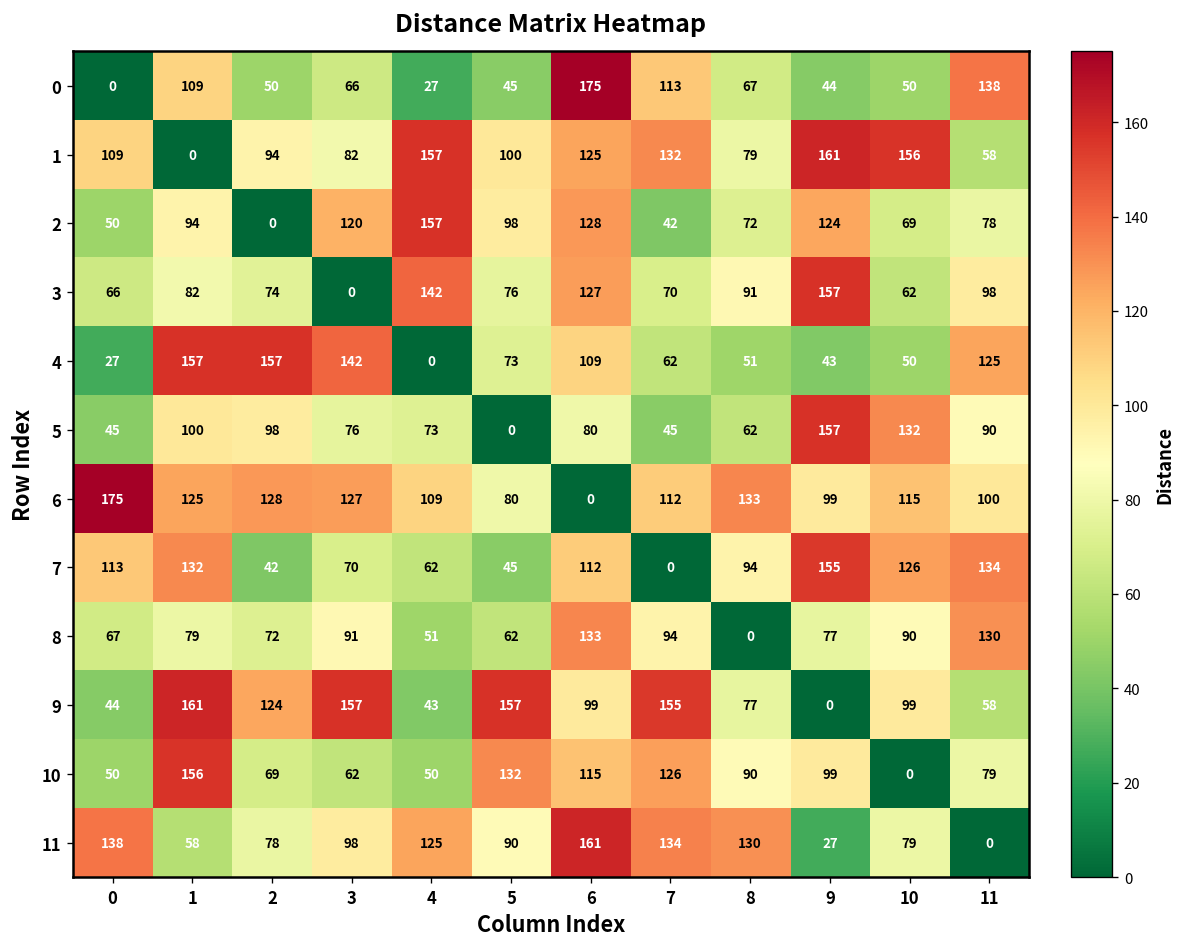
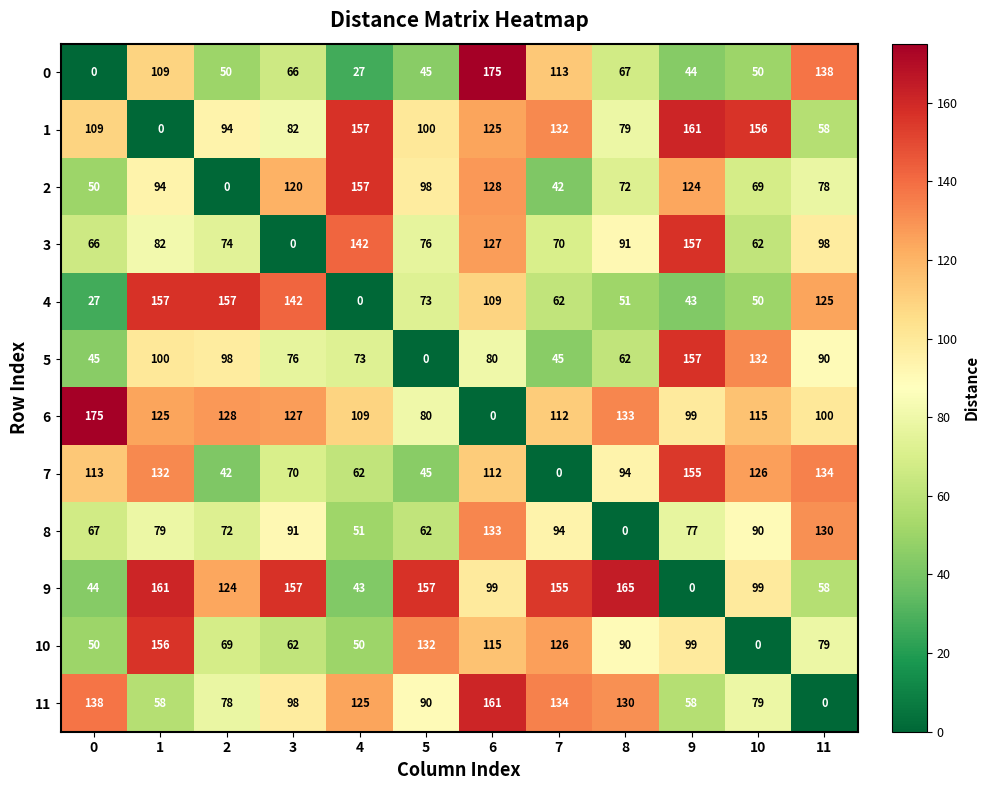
  {
    "0": {
      "0": 0,
      "1": 109,
      "2": 50,
      "3": 66,
      "4": 27,
      "5": 45,
      "6": 175,
      "7": 113,
      "8": 67,
      "9": 44,
      "10": 50,
      "11": 138
    },
    "1": {
      "0": 109,
      "1": 0,
      "2": 94,
      "3": 82,
      "4": 157,
      "5": 100,
      "6": 125,
      "7": 132,
      "8": 79,
      "9": 161,
      "10": 156,
      "11": 58
    },
    "2": {
      "0": 50,
      "1": 94,
      "2": 0,
      "3": 120,
      "4": 157,
      "5": 98,
      "6": 128,
      "7": 42,
      "8": 72,
      "9": 124,
      "10": 69,
      "11": 78
    },
    "3": {
      "0": 66,
      "1": 82,
      "2": 74,
      "3": 0,
      "4": 142,
      "5": 76,
      "6": 127,
      "7": 70,
      "8": 91,
      "9": 157,
      "10": 62,
      "11": 98
    },
    "4": {
      "0": 27,
      "1": 157,
      "2": 157,
      "3": 142,
      "4": 0,
      "5": 73,
      "6": 109,
      "7": 62,
      "8": 51,
      "9": 43,
      "10": 50,
      "11": 125
    },
    "5": {
      "0": 45,
      "1": 100,
      "2": 98,
      "3": 76,
      "4": 73,
      "5": 0,
      "6": 80,
      "7": 45,
      "8": 62,
      "9": 157,
      "10": 132,
      "11": 90
    },
    "6": {
      "0": 175,
      "1": 125,
      "2": 128,
      "3": 127,
      "4": 109,
      "5": 80,
      "6": 0,
      "7": 112,
      "8": 133,
      "9": 99,
      "10": 115,
      "11": 100
    },
    "7": {
      "0": 113,
      "1": 132,
      "2": 42,
      "3": 70,
      "4": 62,
      "5": 45,
      "6": 112,
      "7": 0,
      "8": 94,
      "9": 155,
      "10": 126,
      "11": 134
    },
    "8": {
      "0": 67,
      "1": 79,
      "2": 72,
      "3": 91,
      "4": 51,
      "5": 62,
      "6": 133,
      "7": 94,
      "8": 0,
      "9": 77,
      "10": 90,
      "11": 130
    },
    "9": {
      "0": 44,
      "1": 161,
      "2": 124,
      "3": 157,
      "4": 43,
      "5": 157,
      "6": 99,
      "7": 155,
-     "8": 77,
+     "8": 165,
      "9": 0,
      "10": 99,
      "11": 58
    },
    "10": {
      "0": 50,
      "1": 156,
      "2": 69,
      "3": 62,
      "4": 50,
      "5": 132,
      "6": 115,
      "7": 126,
      "8": 90,
      "9": 99,
      "10": 0,
      "11": 79
    },
    "11": {
      "0": 138,
      "1": 58,
      "2": 78,
      "3": 98,
      "4": 125,
      "5": 90,
      "6": 161,
      "7": 134,
      "8": 130,
-     "9": 27,
+     "9": 58,
      "10": 79,
      "11": 0
    }
  }
